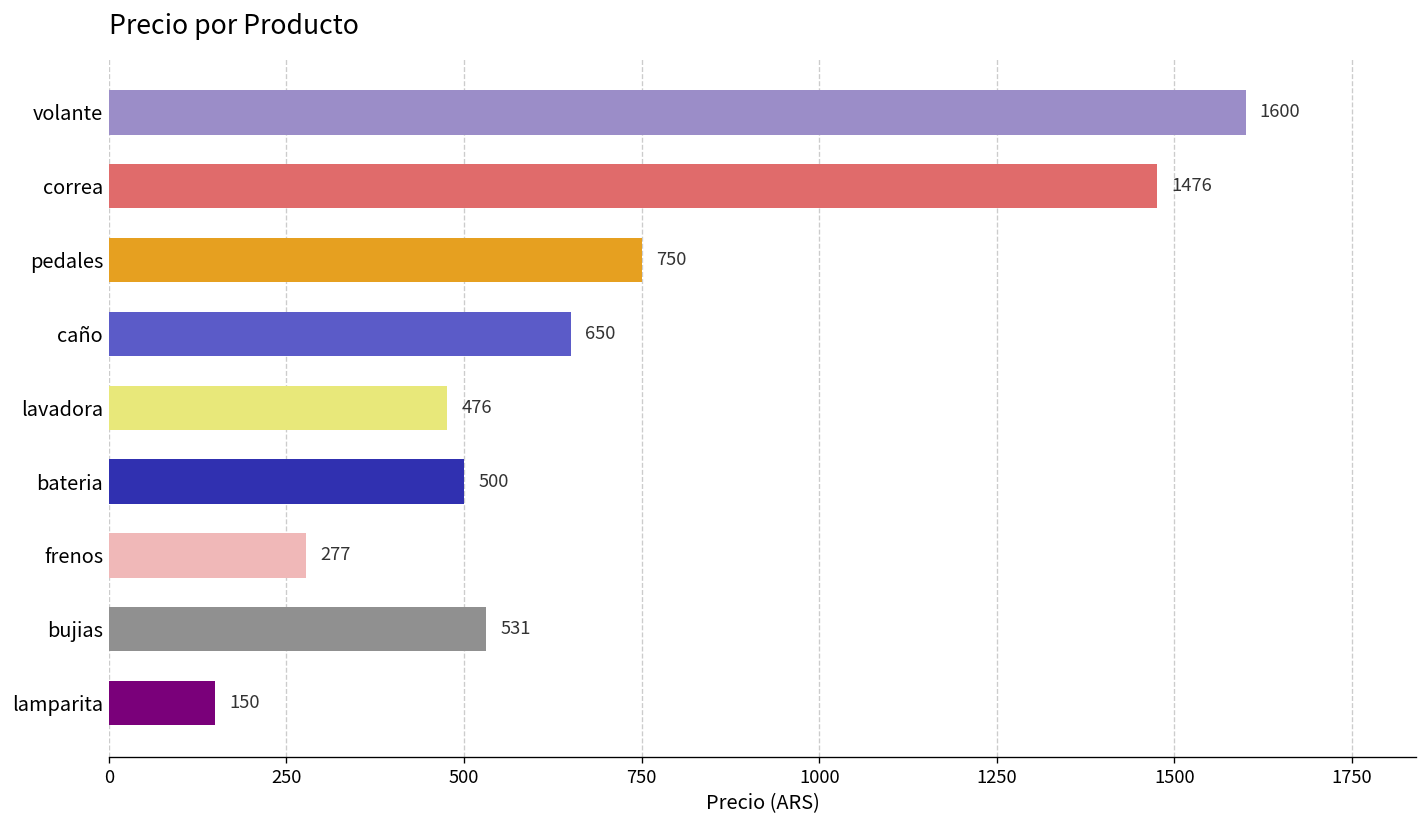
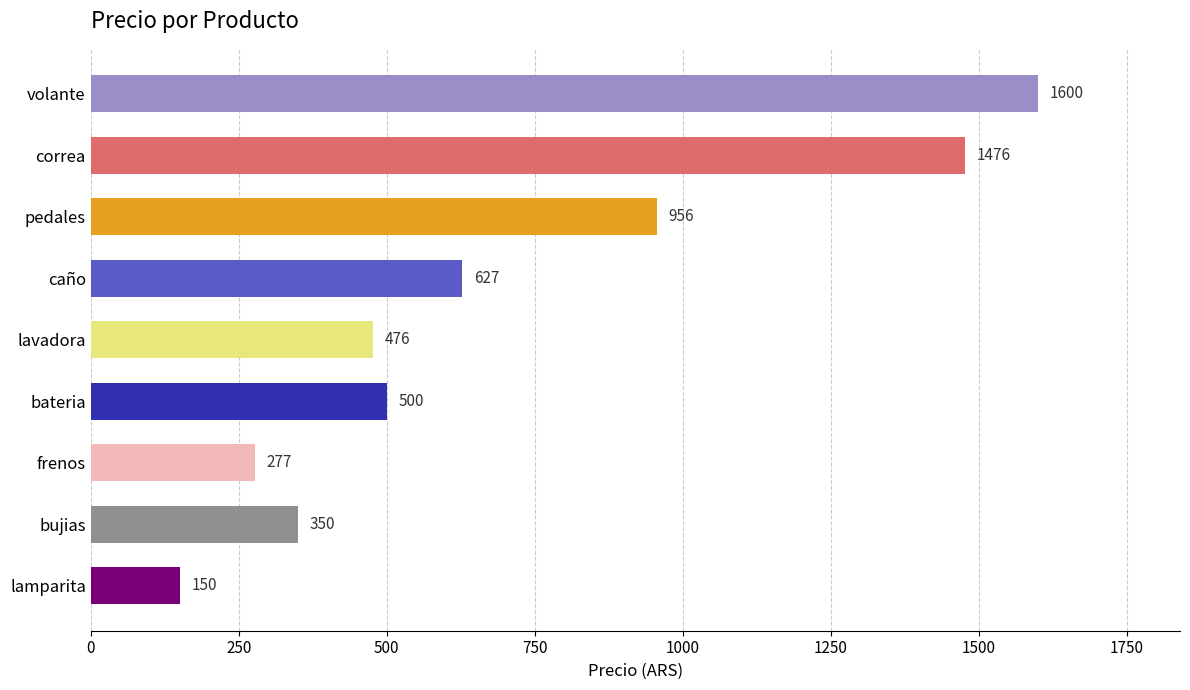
  {
    "volante": 1600,
    "correa": 1476,
-   "pedales": 750,
-   "caño": 650,
+   "pedales": 956,
+   "caño": 627,
    "lavadora": 476,
    "bateria": 500,
    "frenos": 277,
-   "bujias": 531,
+   "bujias": 350,
    "lamparita": 150
  }
